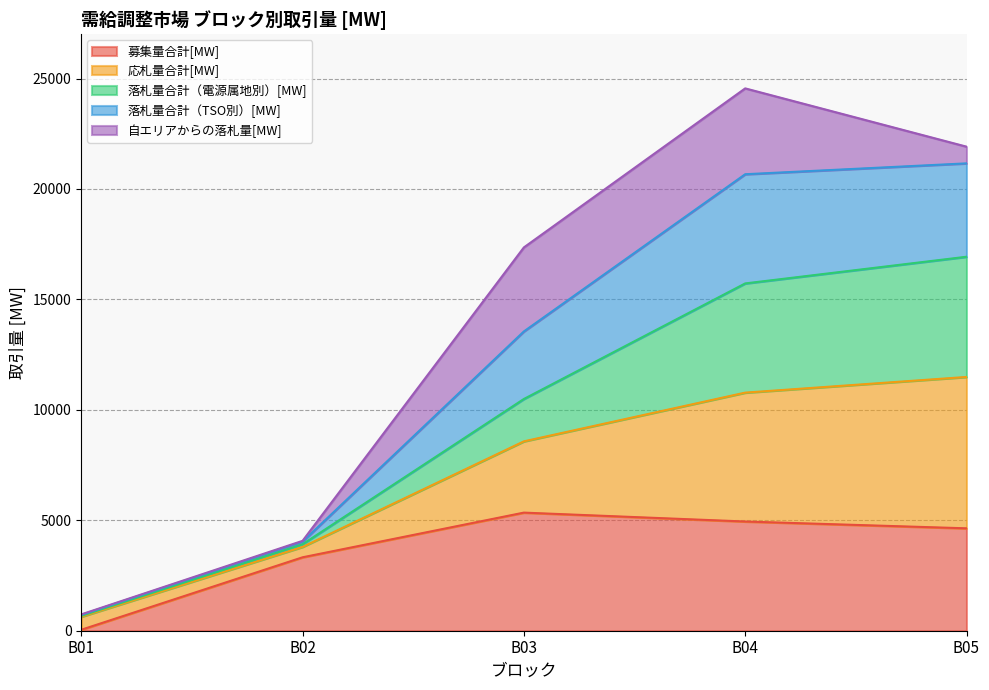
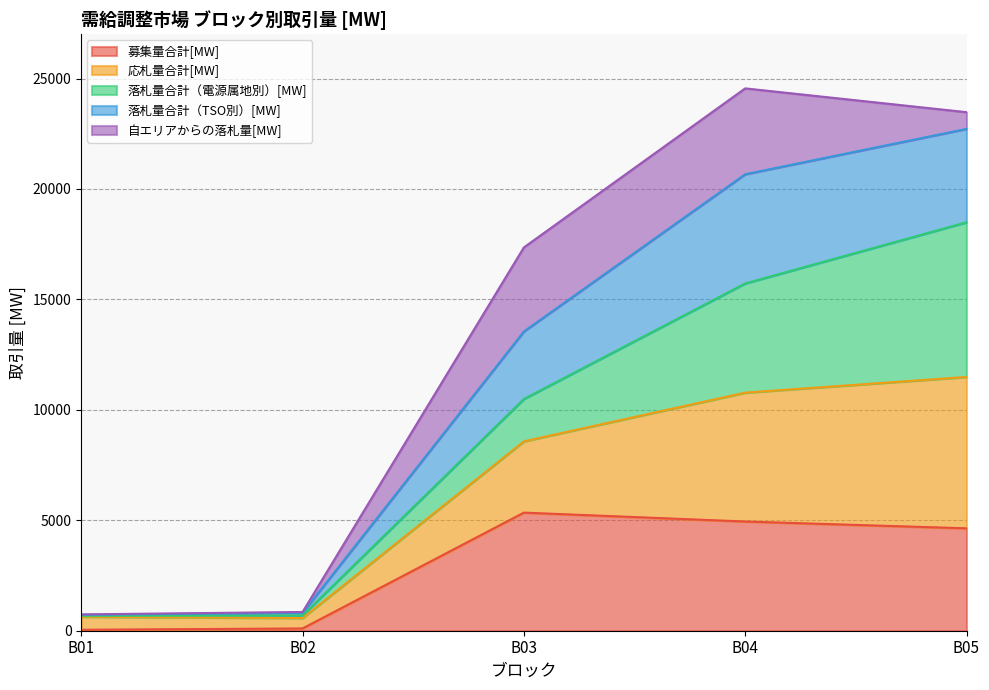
  {
    "募集量合計[MW]": {
      "B01": 0,
-     "B02": 3300,
+     "B02": 100,
      "B03": 5300,
      "B04": 4900,
      "B05": 4600
    },
    "応札量合計[MW]": {
      "B02": 500,
      "B03": 3200,
      "B04": 5800,
      "B05": 6900
    },
    "落札量合計（電源属地別）[MW]": {
      "B02": 100,
      "B03": 1900,
      "B04": 4900,
-     "B05": 5400
+     "B05": 7000
    },
    "落札量合計（TSO別）[MW]": {
      "B03": 3100,
      "B04": 4900,
      "B05": 4200
    },
    "自エリアからの落札量[MW]": {
      "B03": 3800,
      "B04": 3900,
      "B05": 800
    }
  }
